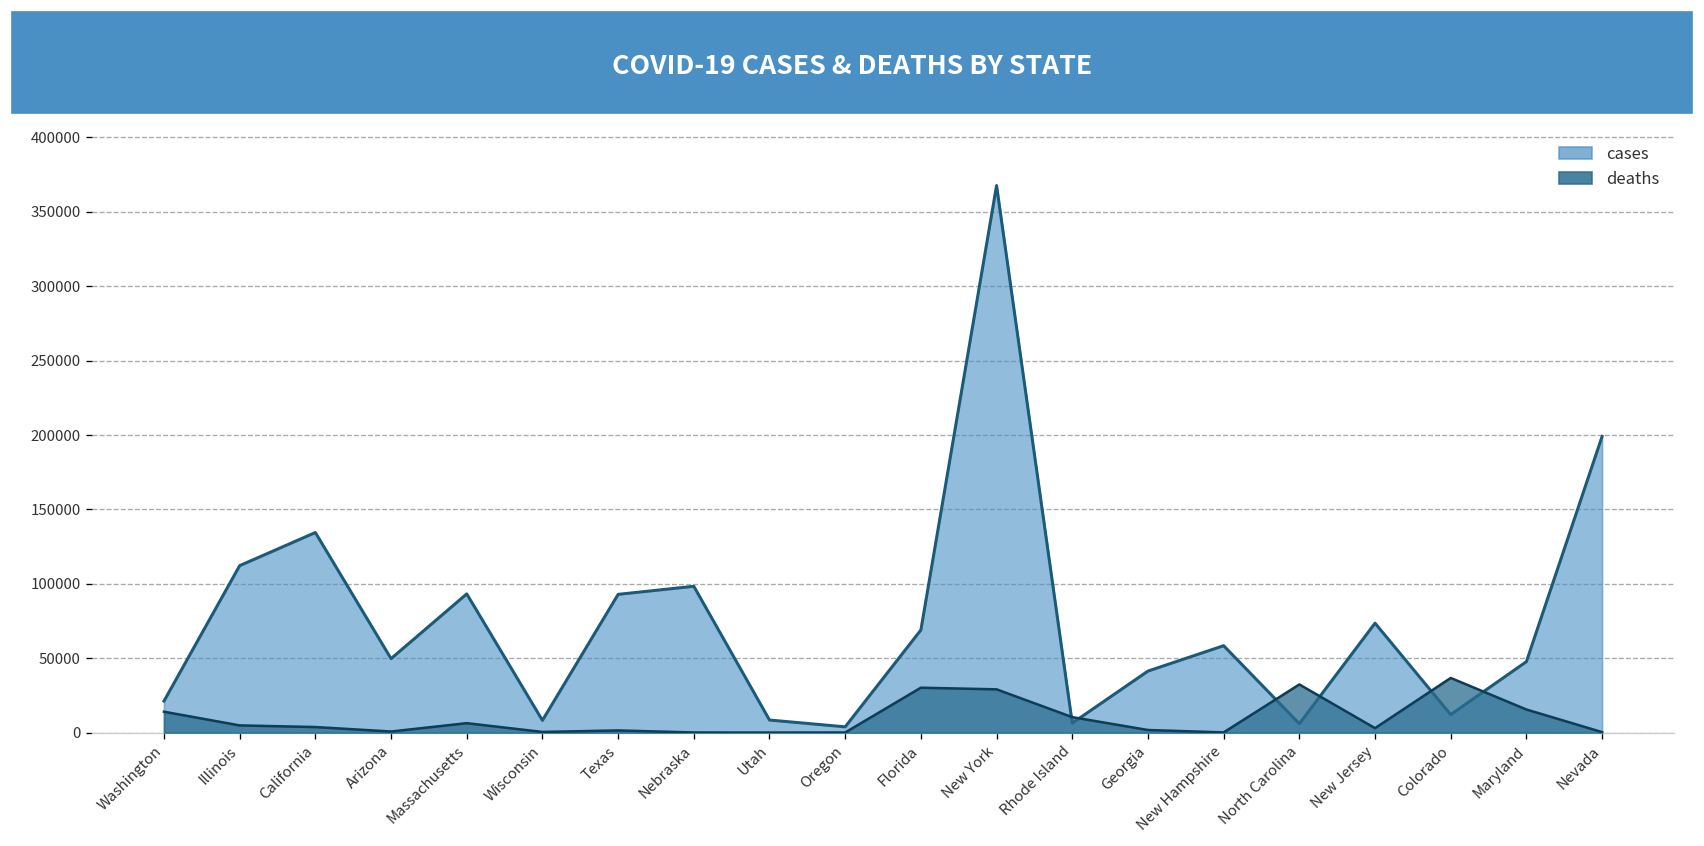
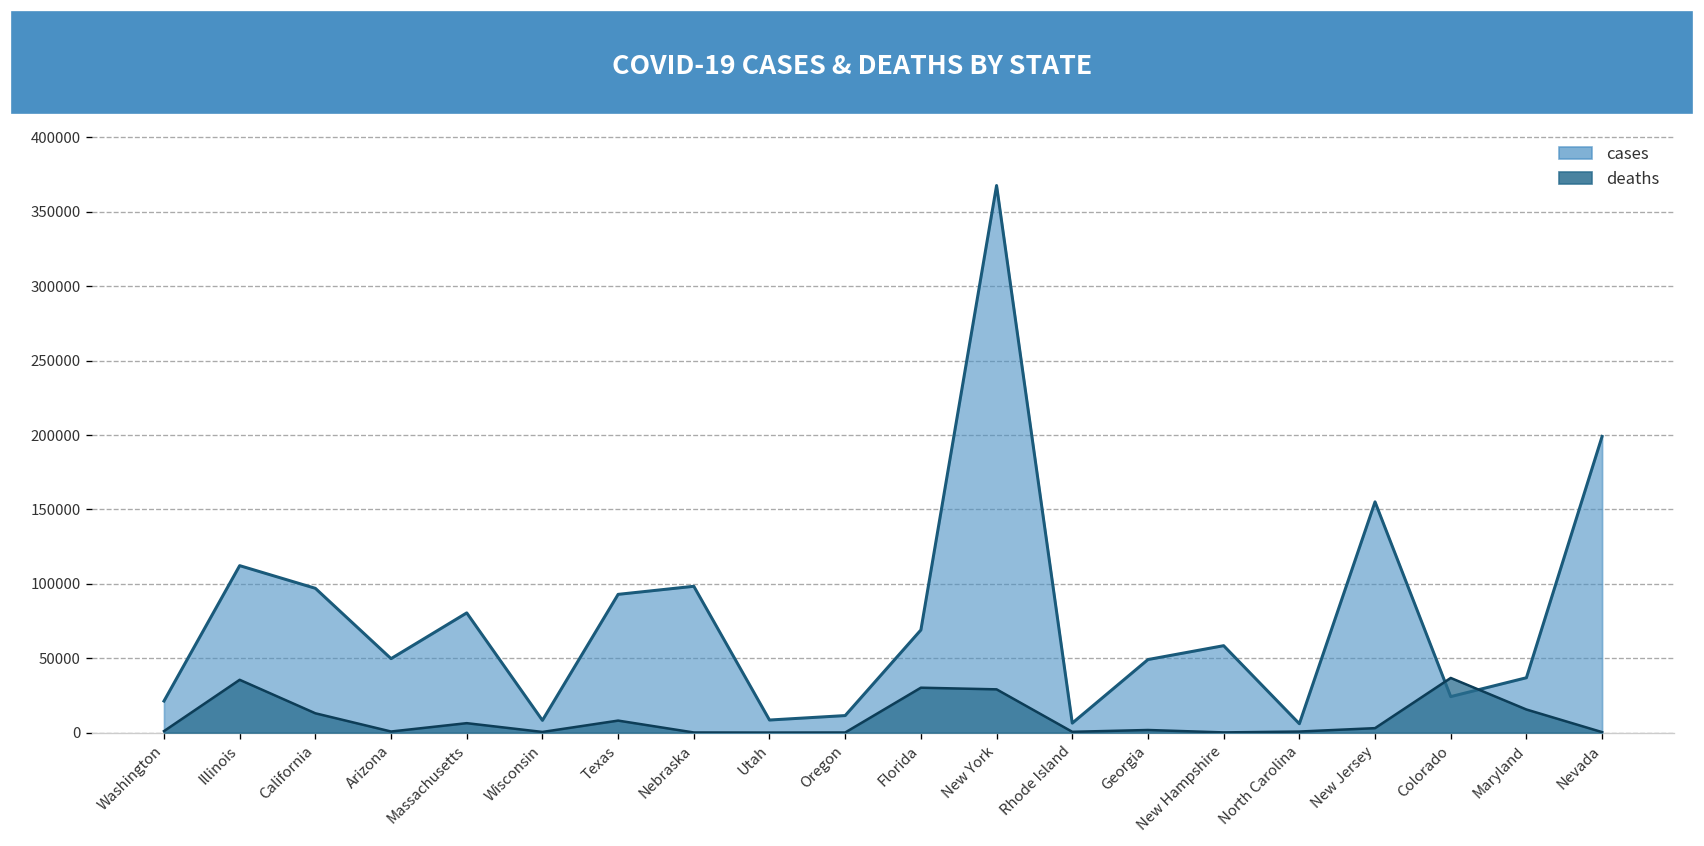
  {
    "cases": {
      "Washington": 21000,
      "Illinois": 112000,
-     "California": 134000,
+     "California": 97000,
      "Arizona": 50000,
-     "Massachusetts": 93000,
+     "Massachusetts": 81000,
      "Wisconsin": 8000,
      "Texas": 93000,
      "Nebraska": 98000,
      "Utah": 9000,
-     "Oregon": 4000,
+     "Oregon": 12000,
      "Florida": 69000,
      "New York": 368000,
      "Rhode Island": 6000,
-     "Georgia": 41000,
+     "Georgia": 49000,
      "New Hampshire": 58000,
      "North Carolina": 6000,
-     "New Jersey": 74000,
-     "Colorado": 12000,
-     "Maryland": 48000,
+     "New Jersey": 155000,
+     "Colorado": 24000,
+     "Maryland": 37000,
      "Nevada": 199000
    },
    "deaths": {
-     "Washington": 14000,
-     "Illinois": 5000,
-     "California": 4000,
+     "Washington": 1000,
+     "Illinois": 36000,
+     "California": 13000,
      "Arizona": 1000,
      "Massachusetts": 6000,
      "Wisconsin": 1000,
-     "Texas": 2000,
+     "Texas": 8000,
      "Nebraska": 0,
      "Utah": 0,
      "Oregon": 0,
      "Florida": 30000,
      "New York": 29000,
-     "Rhode Island": 10000,
+     "Rhode Island": 1000,
      "Georgia": 2000,
      "New Hampshire": 0,
-     "North Carolina": 32000,
+     "North Carolina": 1000,
      "New Jersey": 3000,
      "Colorado": 37000,
      "Maryland": 16000,
      "Nevada": 0
    }
  }
